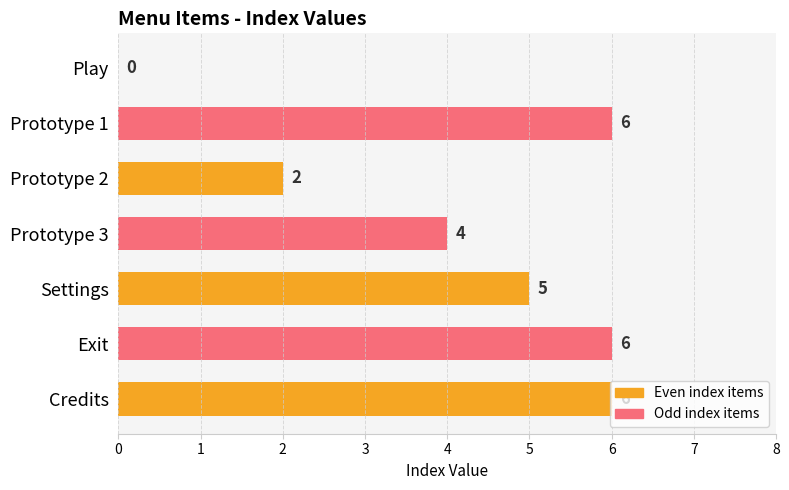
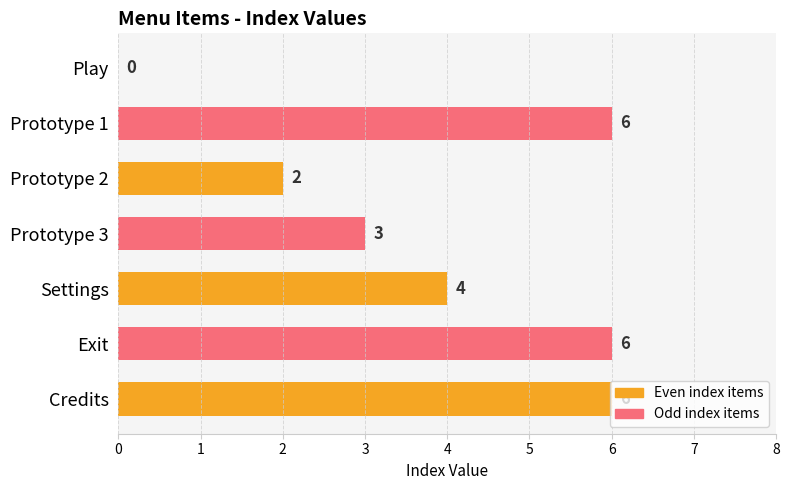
  {
    "Play": 0,
    "Prototype 1": 6,
    "Prototype 2": 2,
-   "Prototype 3": 4,
-   "Settings": 5,
+   "Prototype 3": 3,
+   "Settings": 4,
    "Exit": 6
  }
